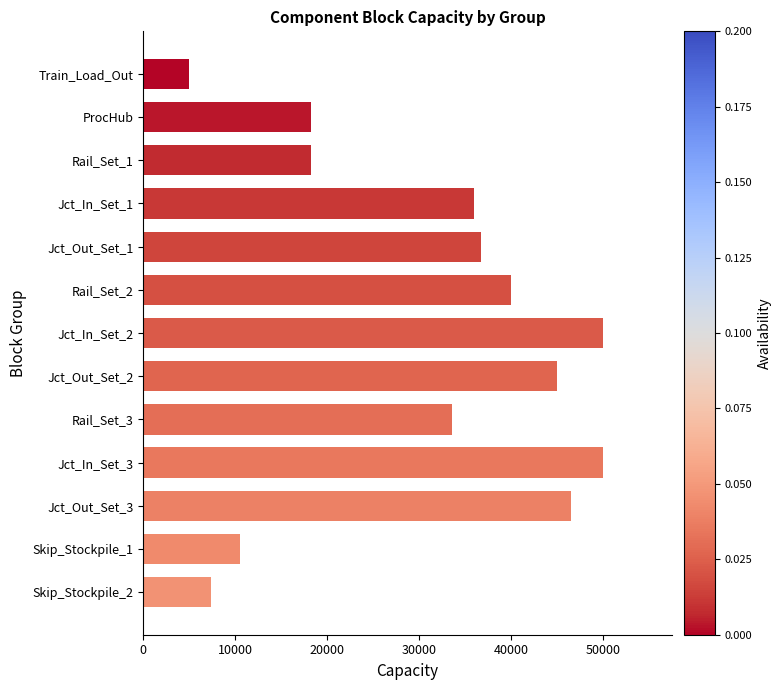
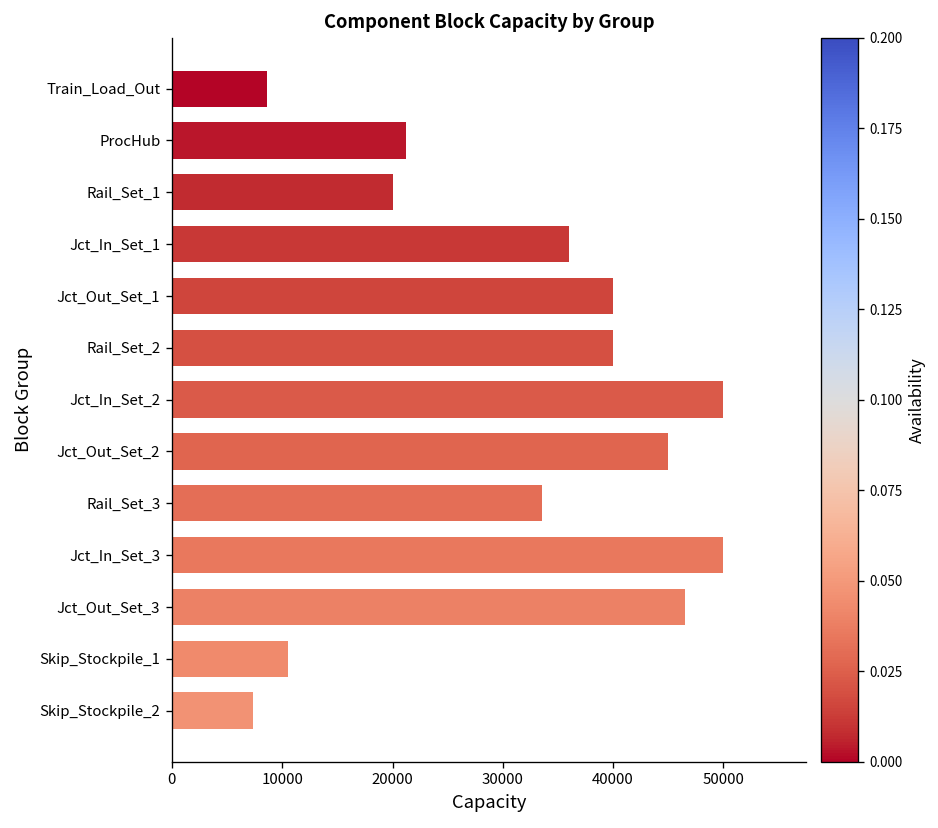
  {
-   "Train_Load_Out": 5000,
-   "ProcHub": 18000,
-   "Rail_Set_1": 18000,
+   "Train_Load_Out": 9000,
+   "ProcHub": 21000,
+   "Rail_Set_1": 20000,
    "Jct_In_Set_1": 36000,
-   "Jct_Out_Set_1": 37000,
+   "Jct_Out_Set_1": 40000,
    "Rail_Set_2": 40000,
    "Jct_In_Set_2": 50000,
    "Jct_Out_Set_2": 45000,
    "Rail_Set_3": 34000,
    "Jct_In_Set_3": 50000,
    "Jct_Out_Set_3": 47000,
    "Skip_Stockpile_1": 11000,
    "Skip_Stockpile_2": 7000
  }
